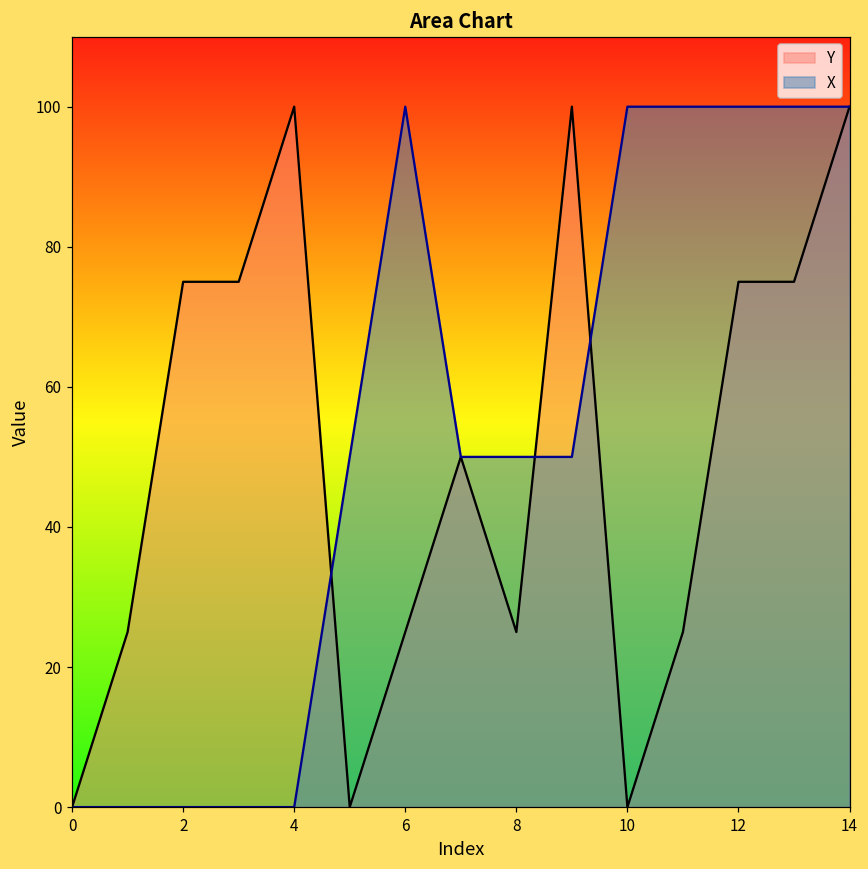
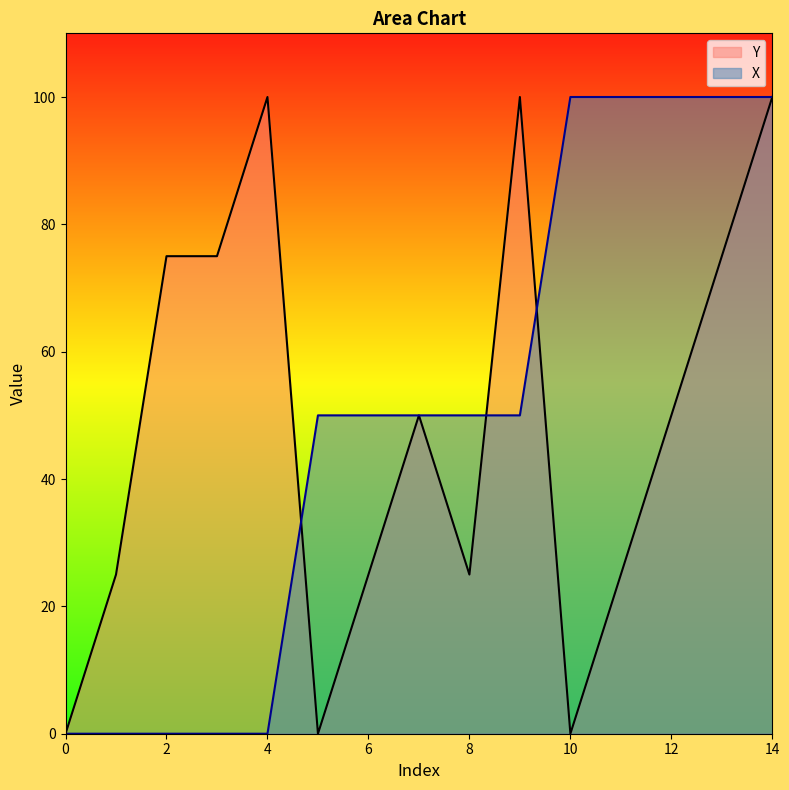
  {
    "Y": {
      "2": 75,
      "4": 100,
      "6": 25,
      "8": 25,
      "10": 0,
-     "12": 75
+     "12": 50
    },
    "X": {
      "2": 0,
      "4": 0,
-     "6": 100,
+     "6": 50,
      "8": 50,
      "10": 100,
      "12": 100
    }
  }
